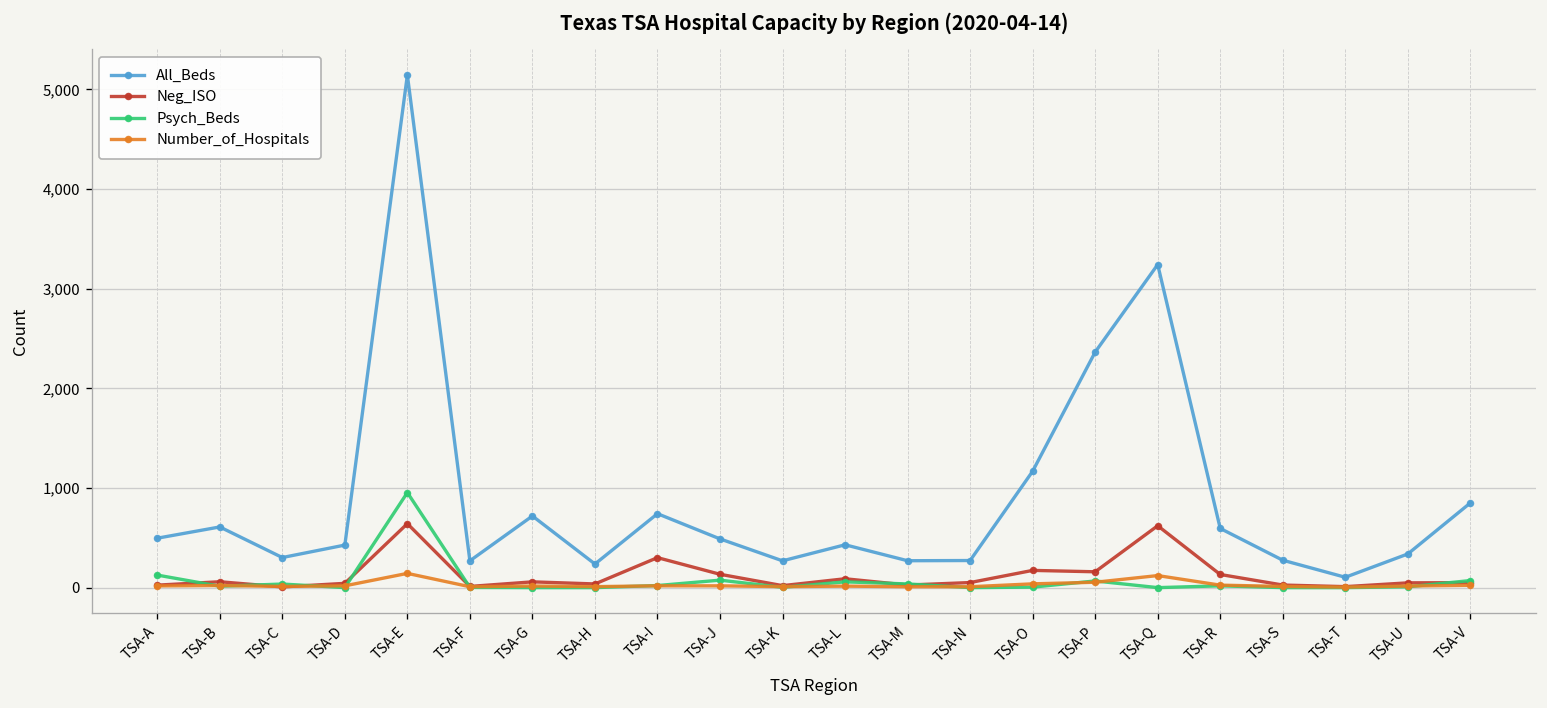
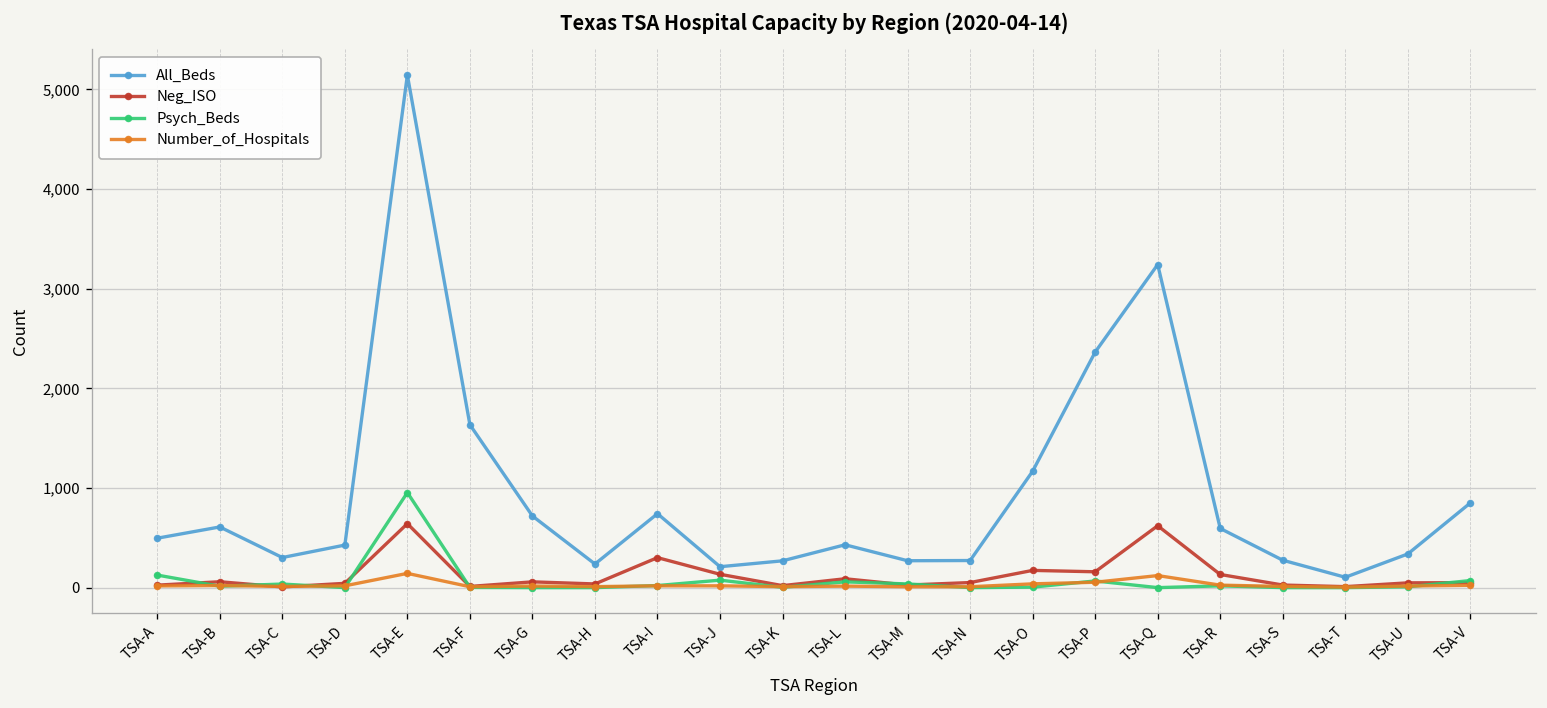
  {
    "All_Beds": {
      "TSA-A": "500",
      "TSA-B": "600",
      "TSA-C": "300",
      "TSA-D": "400",
      "TSA-E": "5,100",
-     "TSA-F": "300",
+     "TSA-F": "1,600",
      "TSA-G": "700",
      "TSA-H": "200",
      "TSA-I": "700",
-     "TSA-J": "500",
+     "TSA-J": "200",
      "TSA-K": "300",
      "TSA-L": "400",
      "TSA-M": "300",
      "TSA-N": "300",
      "TSA-O": "1,200",
      "TSA-P": "2,400",
      "TSA-Q": "3,200",
      "TSA-R": "600",
      "TSA-S": "300",
      "TSA-T": "100",
      "TSA-U": "300",
      "TSA-V": "900"
    },
    "Neg_ISO": {
      "TSA-B": "100",
      "TSA-E": "600",
      "TSA-G": "100",
      "TSA-I": "300",
      "TSA-J": "100",
      "TSA-L": "100",
      "TSA-N": "100",
      "TSA-O": "200",
      "TSA-P": "200",
      "TSA-Q": "600",
      "TSA-R": "100",
      "TSA-U": "0"
    },
    "Psych_Beds": {
      "TSA-A": "100",
      "TSA-E": "1,000",
      "TSA-J": "100",
      "TSA-L": "100",
      "TSA-O": "0",
      "TSA-Q": "0"
    },
    "Number_of_Hospitals": {
      "TSA-E": "100",
      "TSA-J": "0",
      "TSA-L": "0",
      "TSA-O": "0",
      "TSA-Q": "100"
    }
  }
